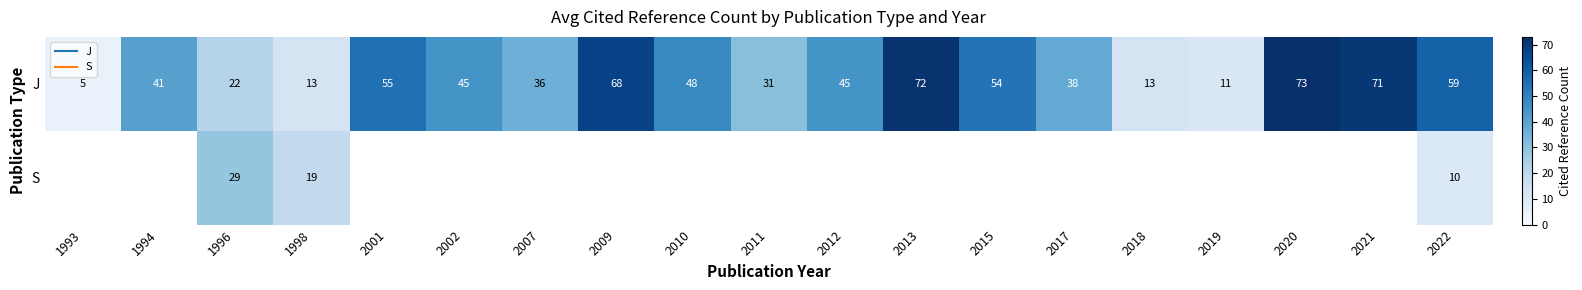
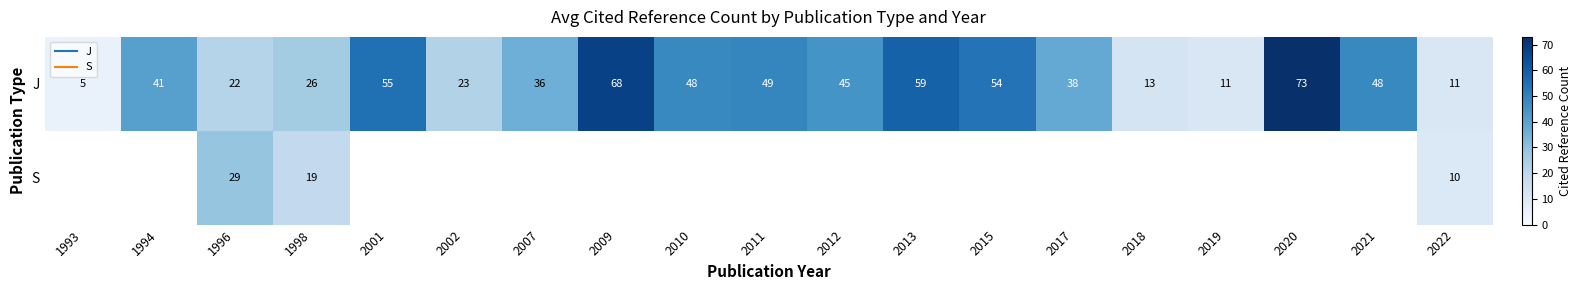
  {
    "J": {
      "1993": 5,
      "1994": 41,
      "1996": 22,
-     "1998": 13,
+     "1998": 26,
      "2001": 55,
-     "2002": 45,
+     "2002": 23,
      "2007": 36,
      "2009": 68,
      "2010": 48,
-     "2011": 31,
+     "2011": 49,
      "2012": 45,
-     "2013": 72,
+     "2013": 59,
      "2015": 54,
      "2017": 38,
      "2018": 13,
      "2019": 11,
      "2020": 73,
-     "2021": 71,
-     "2022": 59
+     "2021": 48,
+     "2022": 11
    },
    "S": {
      "1996": 29,
      "1998": 19,
      "2022": 10
    }
  }
